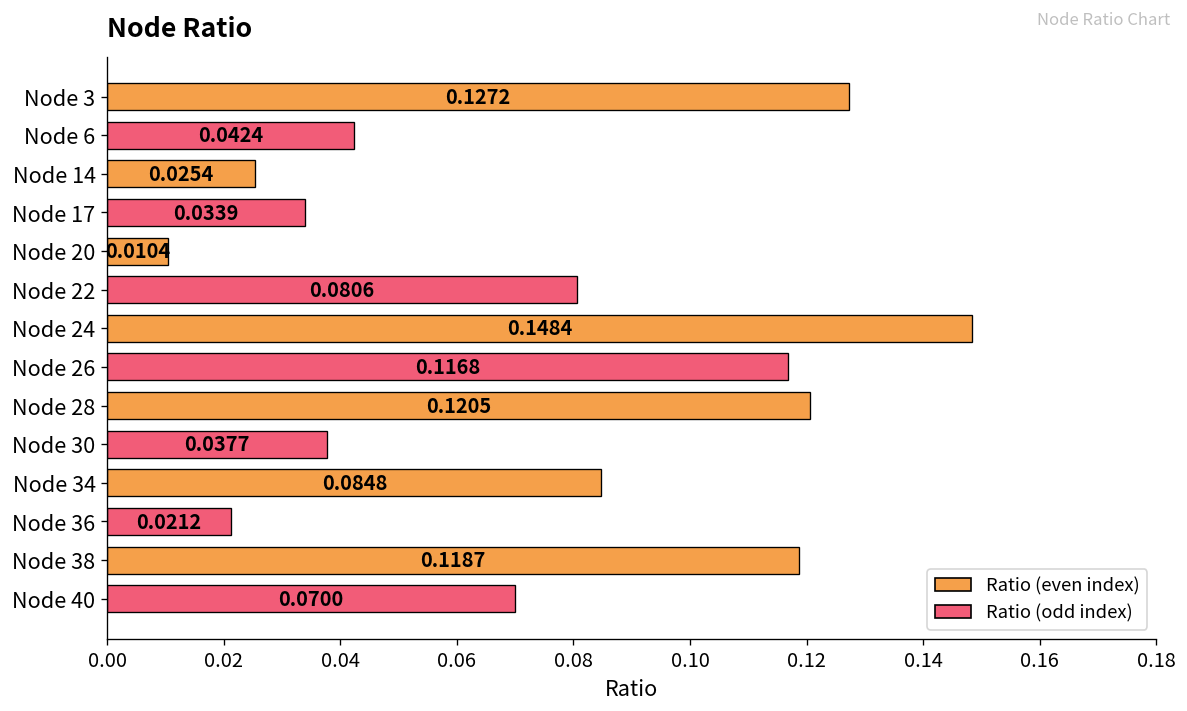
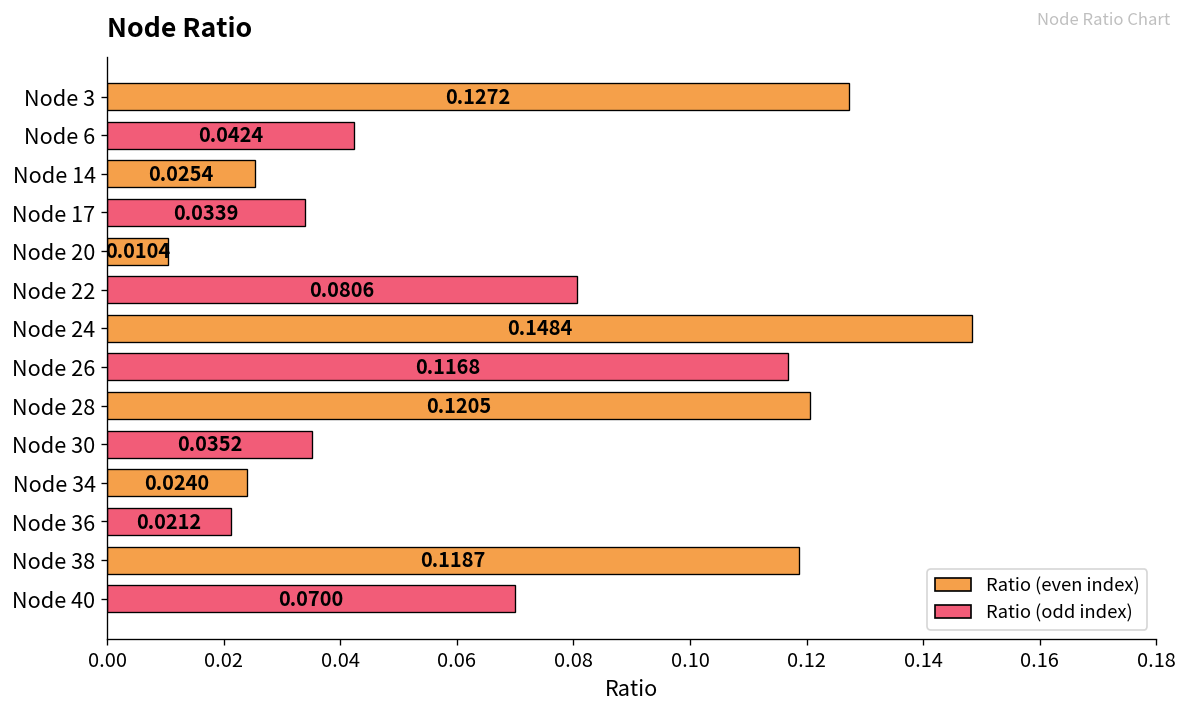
  {
    "Node 3": 0.1272,
    "Node 6": 0.0424,
    "Node 14": 0.0254,
    "Node 17": 0.0339,
    "Node 20": 0.0104,
    "Node 22": 0.0806,
    "Node 24": 0.1484,
    "Node 26": 0.1168,
    "Node 28": 0.1205,
-   "Node 30": 0.0377,
-   "Node 34": 0.0848,
+   "Node 30": 0.0352,
+   "Node 34": 0.0240,
    "Node 36": 0.0212,
    "Node 38": 0.1187,
    "Node 40": 0.0700
  }
